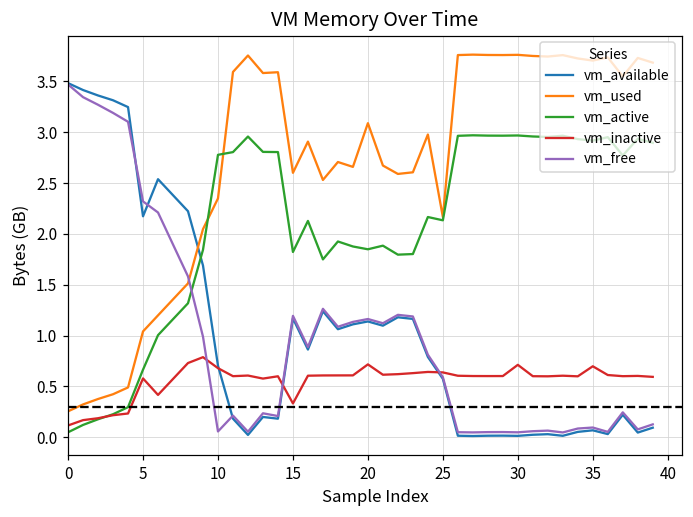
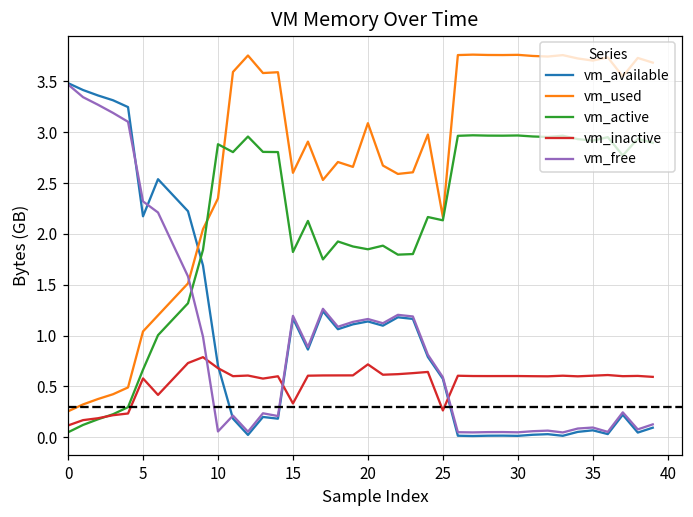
  {
    "vm_available": {
      "5": 2.2,
      "30": 0.0
    },
    "vm_used": {
      "0": 0.3,
      "5": 1.0,
      "10": 2.3,
      "15": 2.6,
      "20": 3.1,
      "25": 2.2,
      "30": 3.8
    },
    "vm_active": {
      "0": 0.0,
      "5": 0.7,
-     "10": 2.8,
+     "10": 2.9,
      "15": 1.8,
      "20": 1.8,
      "25": 2.1,
      "30": 3.0
    },
    "vm_inactive": {
      "0": 0.1,
      "5": 0.6,
      "15": 0.3,
      "20": 0.7,
-     "25": 0.6,
-     "30": 0.7,
-     "35": 0.7
+     "25": 0.3,
+     "30": 0.6,
+     "35": 0.6
    },
    "vm_free": {
      "5": 2.3,
      "10": 0.1,
      "30": 0.0
    }
  }
